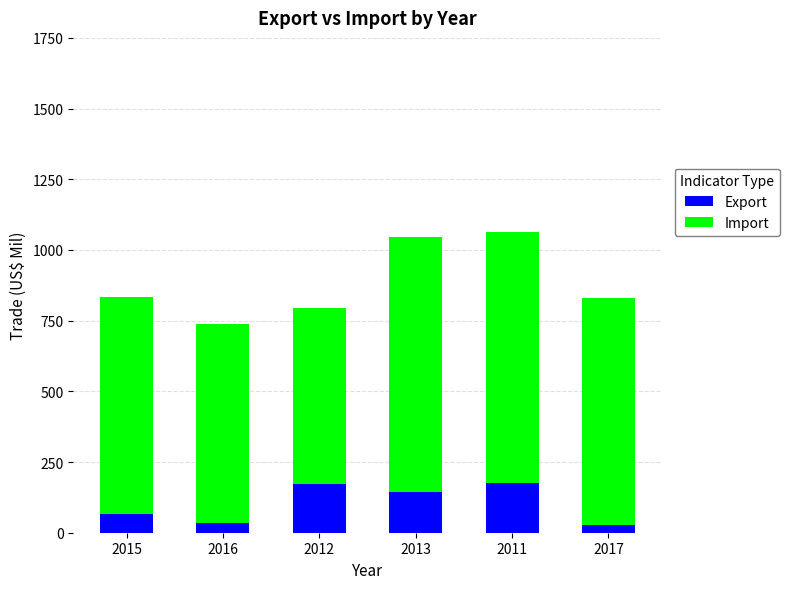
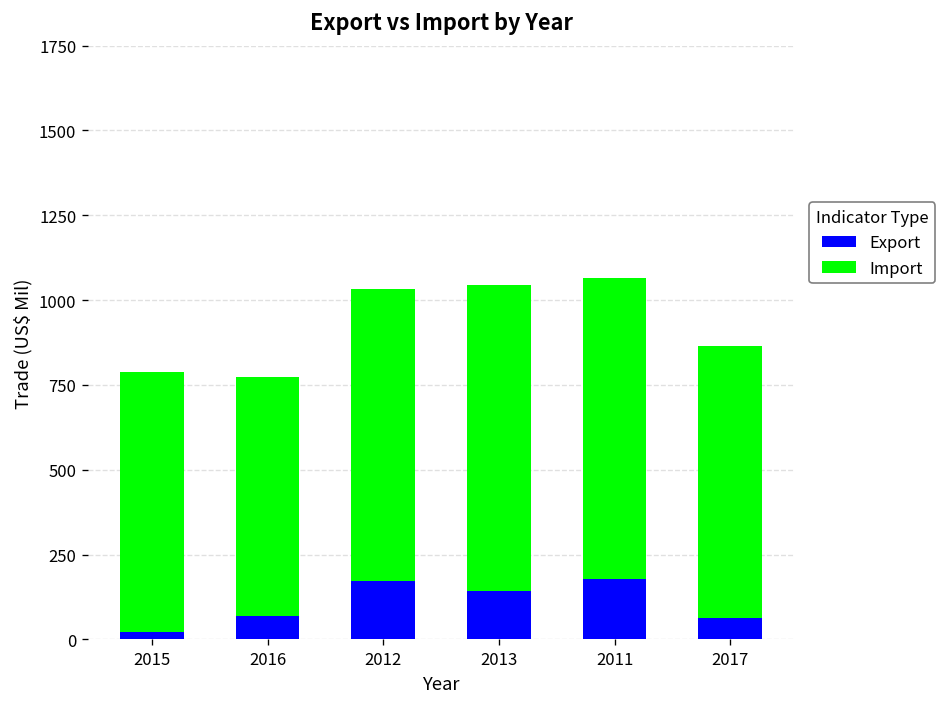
  {
    "Export": {
-     "2015": 70,
-     "2016": 30,
+     "2015": 20,
+     "2016": 70,
      "2012": 170,
      "2013": 140,
      "2011": 180,
-     "2017": 30
+     "2017": 60
    },
    "Import": {
      "2015": 770,
      "2016": 700,
-     "2012": 620,
+     "2012": 860,
      "2013": 900,
      "2011": 890,
      "2017": 800
    }
  }
